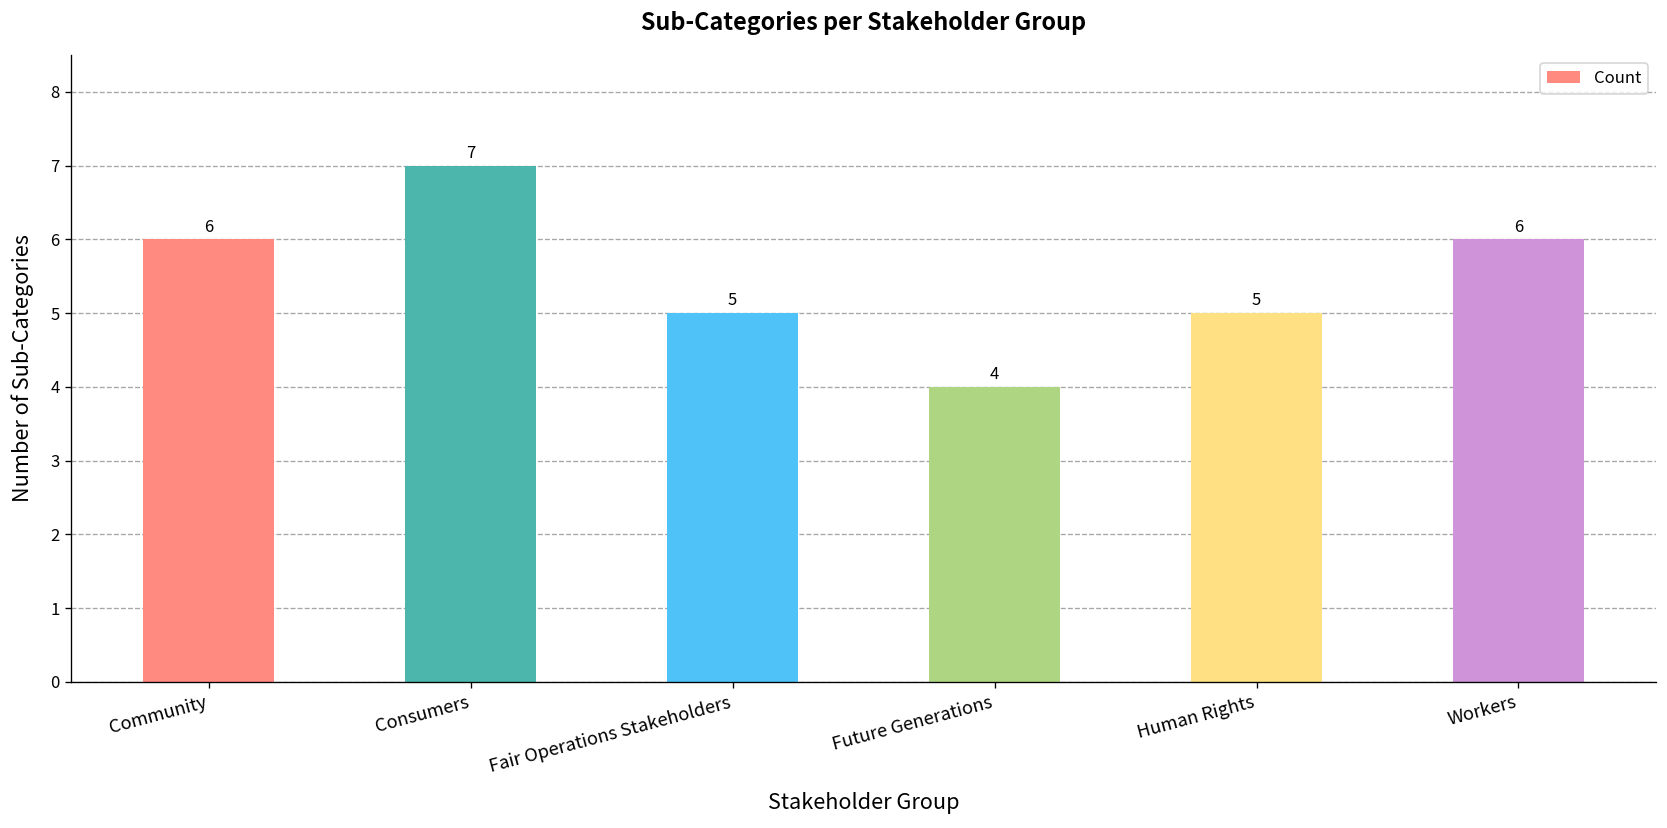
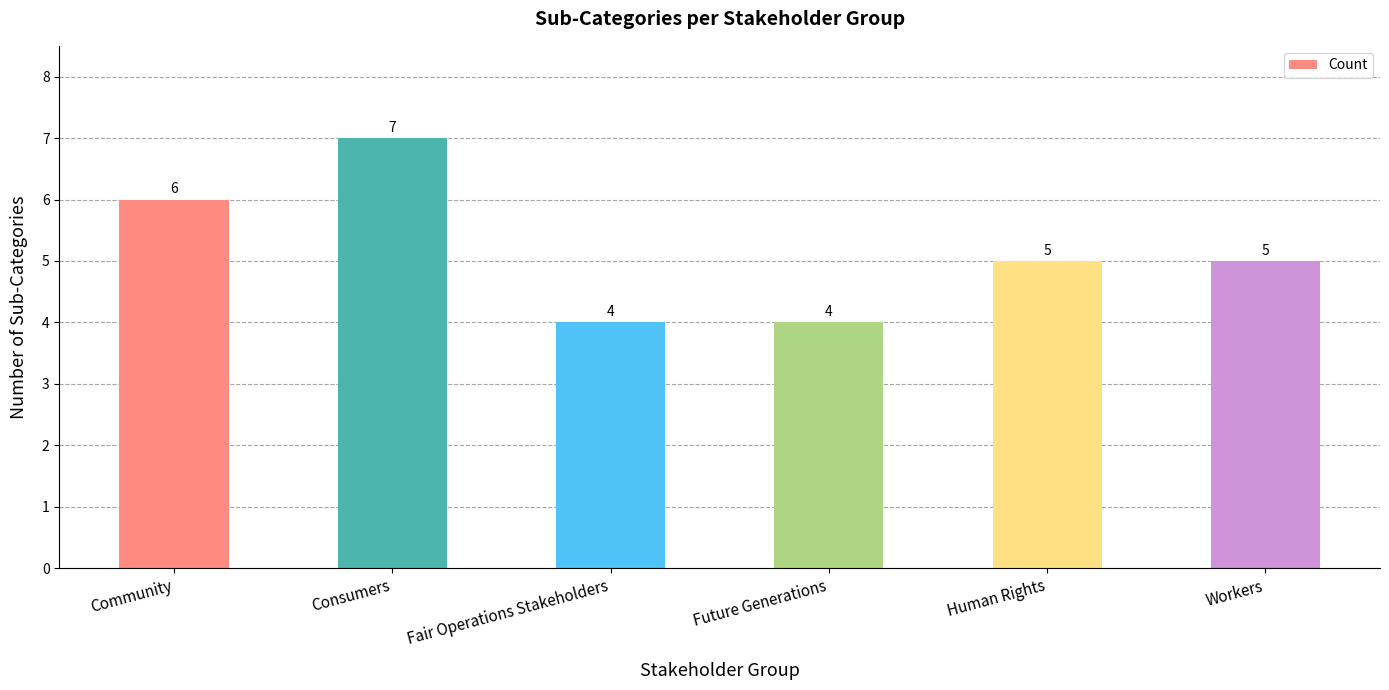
  {
    "Community": 6,
    "Consumers": 7,
-   "Fair Operations Stakeholders": 5,
+   "Fair Operations Stakeholders": 4,
    "Future Generations": 4,
    "Human Rights": 5,
-   "Workers": 6
+   "Workers": 5
  }
